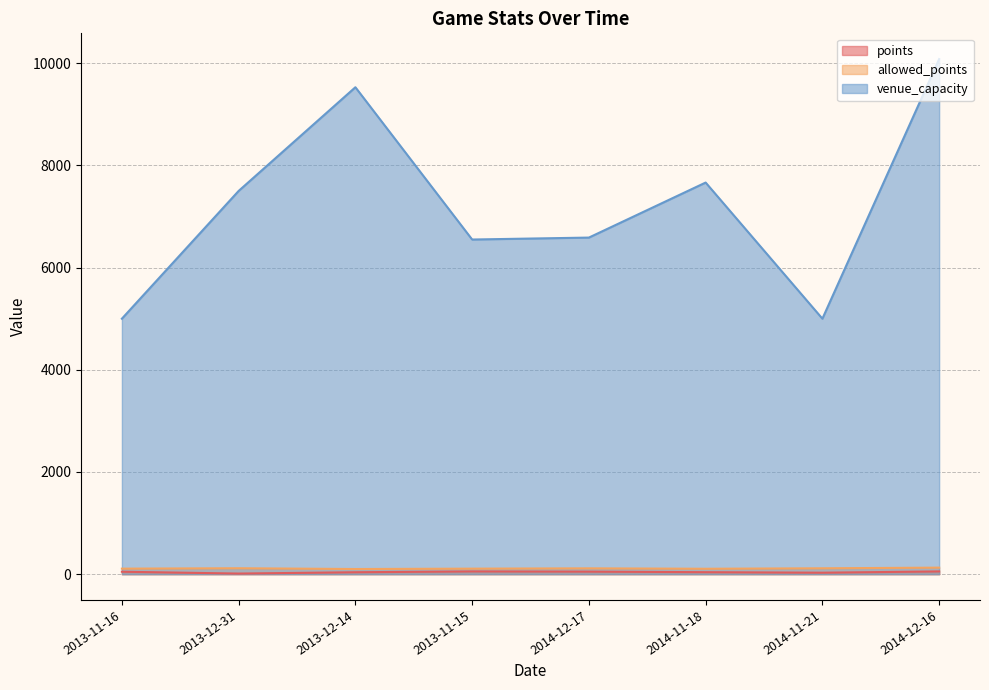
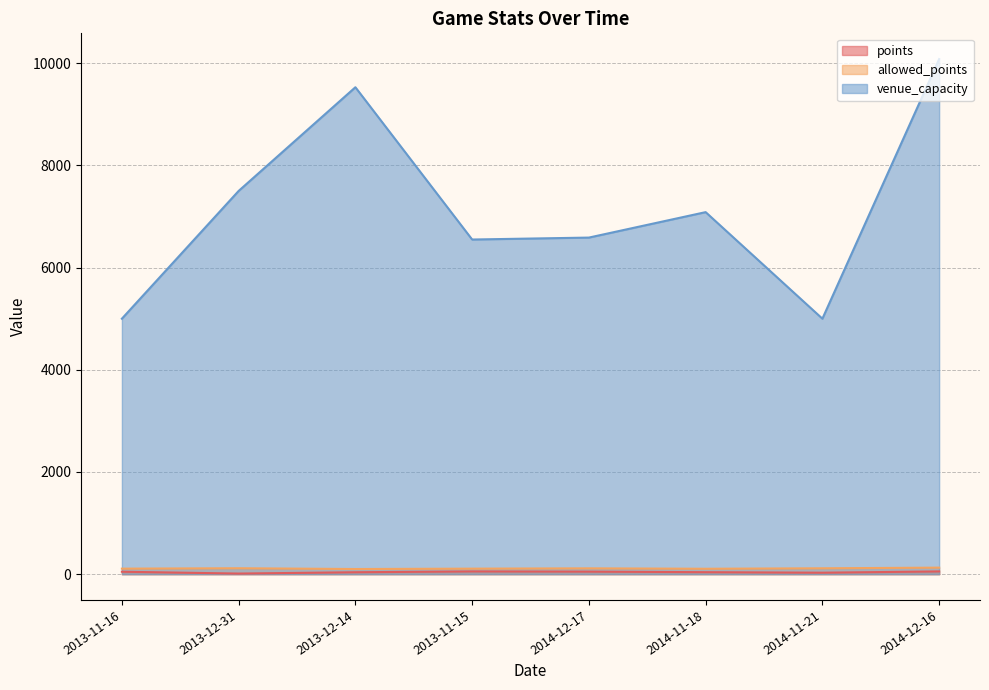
  {
    "points": {
      "2013-11-16": 0,
      "2013-12-31": 0,
      "2013-12-14": 0,
      "2013-11-15": 100,
      "2014-12-17": 100,
      "2014-11-18": 0,
      "2014-11-21": 0,
      "2014-12-16": 100
    },
    "allowed_points": {
      "2013-11-16": 100,
      "2013-12-31": 100,
      "2013-12-14": 100,
      "2013-11-15": 100,
      "2014-12-17": 100,
      "2014-11-18": 100,
      "2014-11-21": 100,
      "2014-12-16": 100
    },
    "venue_capacity": {
      "2013-11-16": 5000,
      "2013-12-31": 7500,
      "2013-12-14": 9500,
      "2013-11-15": 6500,
      "2014-12-17": 6600,
-     "2014-11-18": 7700,
+     "2014-11-18": 7100,
      "2014-11-21": 5000
    }
  }
